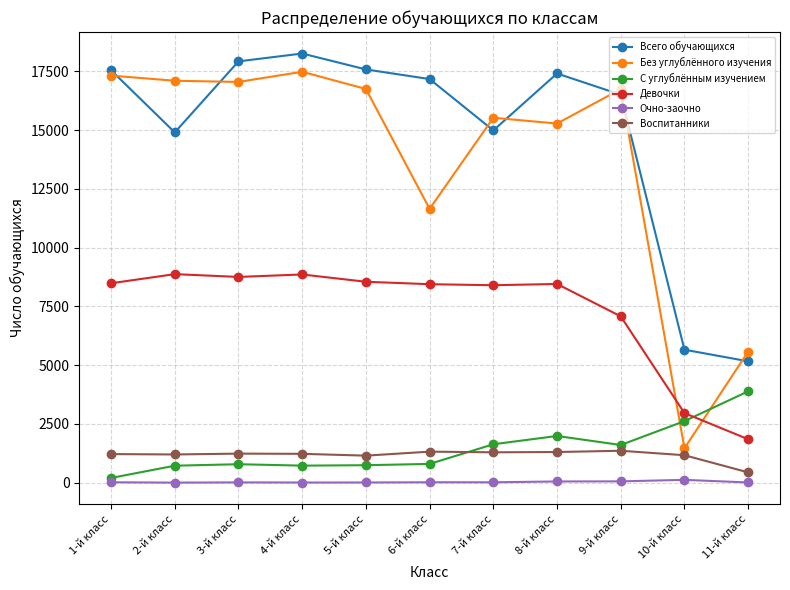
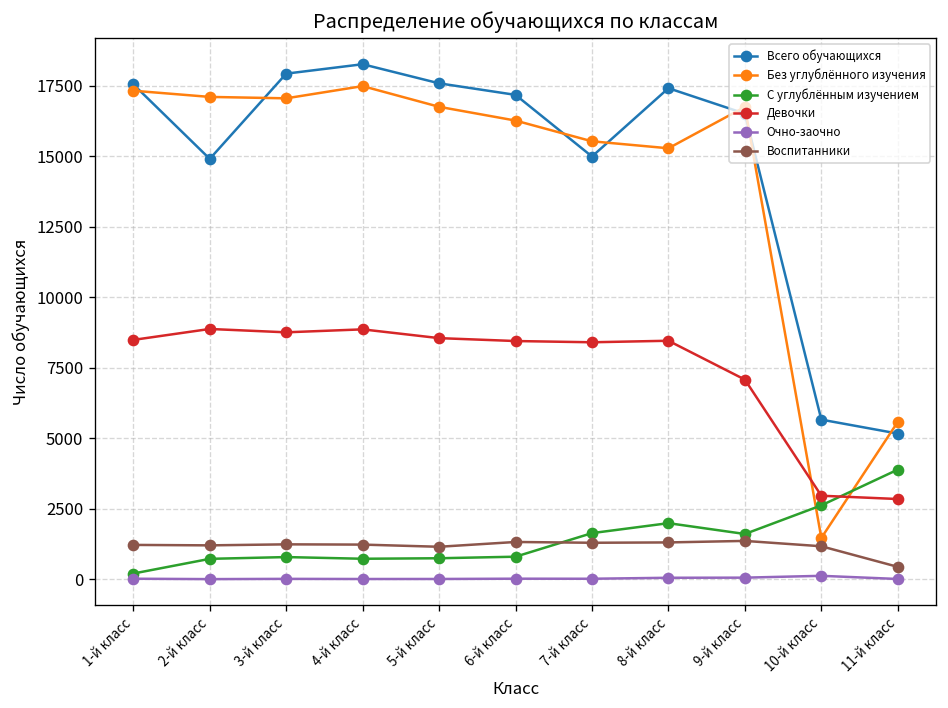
  {
    "Всего обучающихся": {
      "1-й класс": 17600,
      "2-й класс": 14900,
      "3-й класс": 17900,
      "4-й класс": 18300,
      "5-й класс": 17600,
      "6-й класс": 17200,
      "7-й класс": 15000,
      "8-й класс": 17400,
      "10-й класс": 5700,
      "11-й класс": 5200
    },
    "Без углублённого изучения": {
      "1-й класс": 17300,
      "2-й класс": 17100,
      "3-й класс": 17100,
      "4-й класс": 17500,
      "5-й класс": 16800,
-     "6-й класс": 11700,
+     "6-й класс": 16300,
      "7-й класс": 15500,
      "8-й класс": 15300,
      "10-й класс": 1500,
      "11-й класс": 5600
    },
    "С углублённым изучением": {
      "1-й класс": 200,
      "2-й класс": 700,
      "3-й класс": 800,
      "4-й класс": 700,
      "5-й класс": 700,
      "6-й класс": 800,
      "7-й класс": 1600,
      "8-й класс": 2000,
      "9-й класс": 1600,
      "10-й класс": 2600,
      "11-й класс": 3900
    },
    "Девочки": {
      "1-й класс": 8500,
      "2-й класс": 8900,
      "3-й класс": 8800,
      "4-й класс": 8900,
      "5-й класс": 8600,
      "6-й класс": 8400,
      "7-й класс": 8400,
      "8-й класс": 8500,
      "9-й класс": 7100,
      "10-й класс": 3000,
-     "11-й класс": 1900
+     "11-й класс": 2800
    },
    "Очно-заочно": {
      "1-й класс": 0,
      "2-й класс": 0,
      "3-й класс": 0,
      "4-й класс": 0,
      "5-й класс": 0,
      "6-й класс": 0,
      "7-й класс": 0,
      "8-й класс": 100,
      "9-й класс": 100,
      "10-й класс": 100,
      "11-й класс": 0
    },
    "Воспитанники": {
      "1-й класс": 1200,
      "2-й класс": 1200,
      "3-й класс": 1200,
      "4-й класс": 1200,
      "5-й класс": 1200,
      "6-й класс": 1300,
      "7-й класс": 1300,
      "8-й класс": 1300,
      "9-й класс": 1400,
      "10-й класс": 1200,
      "11-й класс": 400
    }
  }
